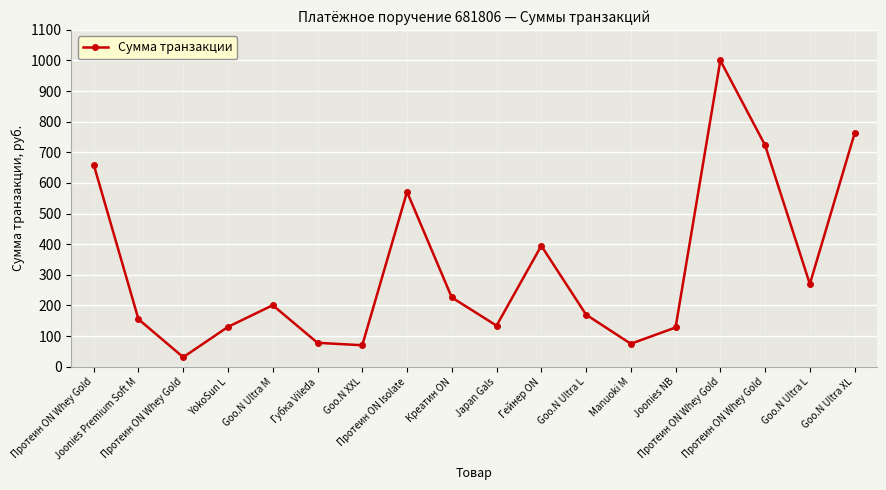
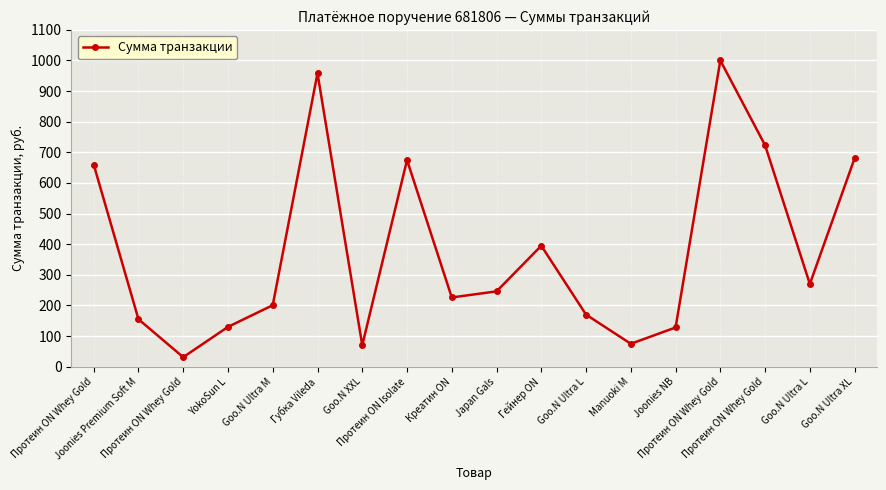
  {
    "Joonies Premium Soft M": 160,
    "YokoSun L": 130,
    "Goo.N Ultra M": 200,
-   "Губка Vileda": 80,
+   "Губка Vileda": 960,
    "Goo.N XXL": 70,
-   "Протеин ON Isolate": 570,
+   "Протеин ON Isolate": 670,
    "Креатин ON": 230,
-   "Japan Gals": 130,
+   "Japan Gals": 250,
    "Гейнер ON": 390,
    "Manuoki M": 70,
    "Joonies NB": 130,
-   "Goo.N Ultra XL": 760
+   "Goo.N Ultra XL": 680
  }
